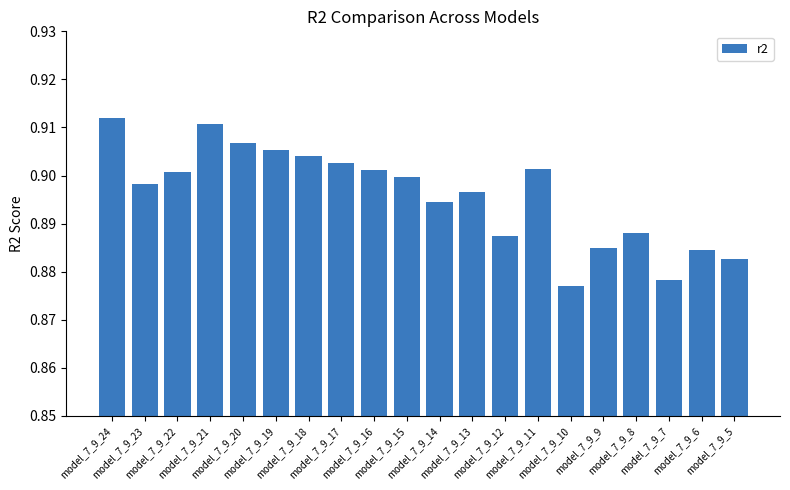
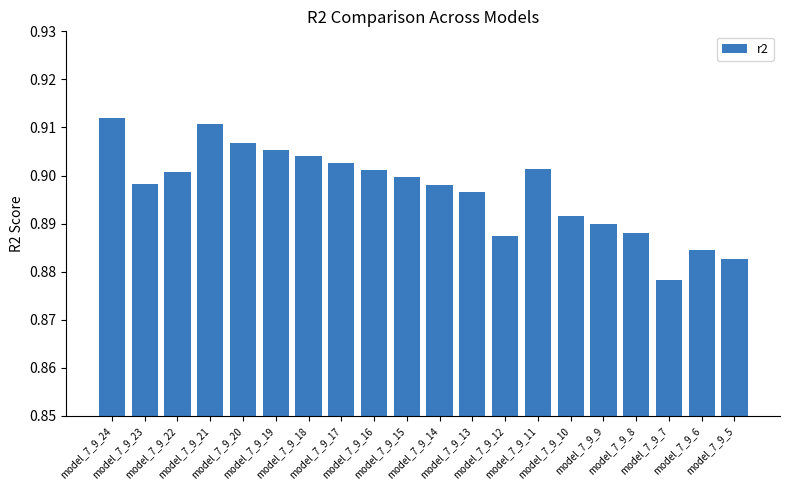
  {
    "model_7_9_24": 0.912,
    "model_7_9_23": 0.898,
    "model_7_9_22": 0.901,
    "model_7_9_21": 0.911,
    "model_7_9_20": 0.907,
    "model_7_9_19": 0.905,
    "model_7_9_18": 0.904,
    "model_7_9_17": 0.903,
    "model_7_9_16": 0.901,
    "model_7_9_15": 0.900,
-   "model_7_9_14": 0.895,
+   "model_7_9_14": 0.898,
    "model_7_9_13": 0.897,
    "model_7_9_12": 0.888,
    "model_7_9_11": 0.901,
-   "model_7_9_10": 0.877,
-   "model_7_9_9": 0.885,
+   "model_7_9_10": 0.892,
+   "model_7_9_9": 0.890,
    "model_7_9_8": 0.888,
    "model_7_9_7": 0.878,
    "model_7_9_6": 0.885,
    "model_7_9_5": 0.883
  }
